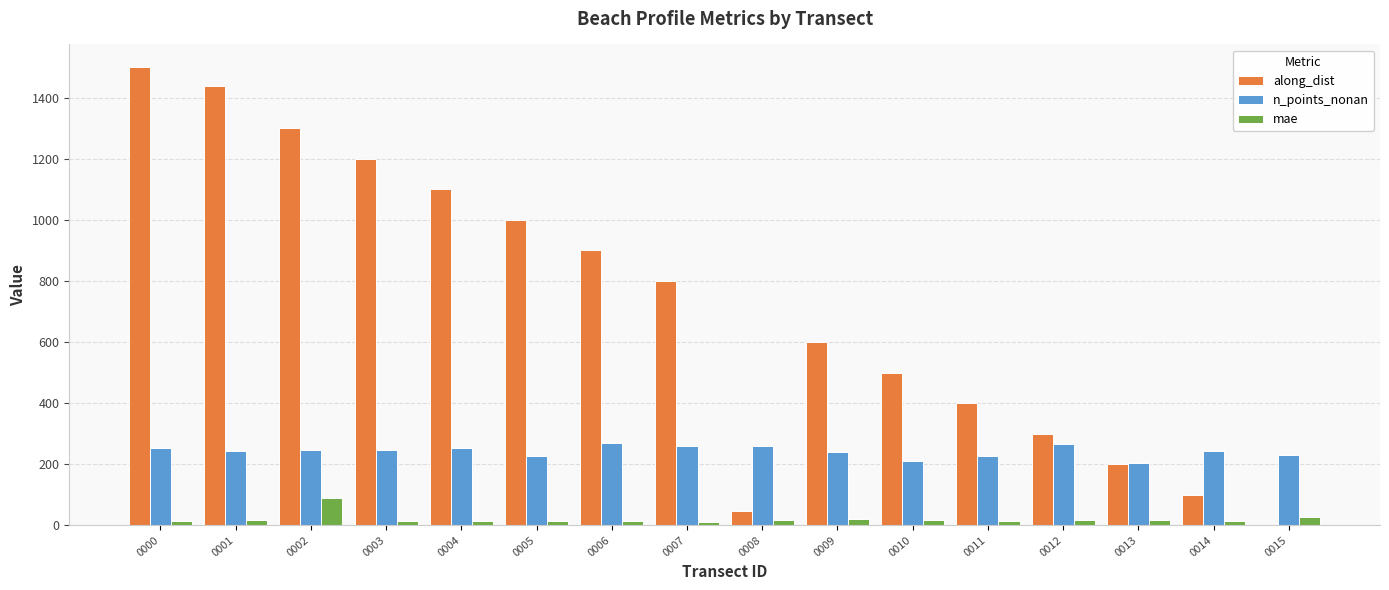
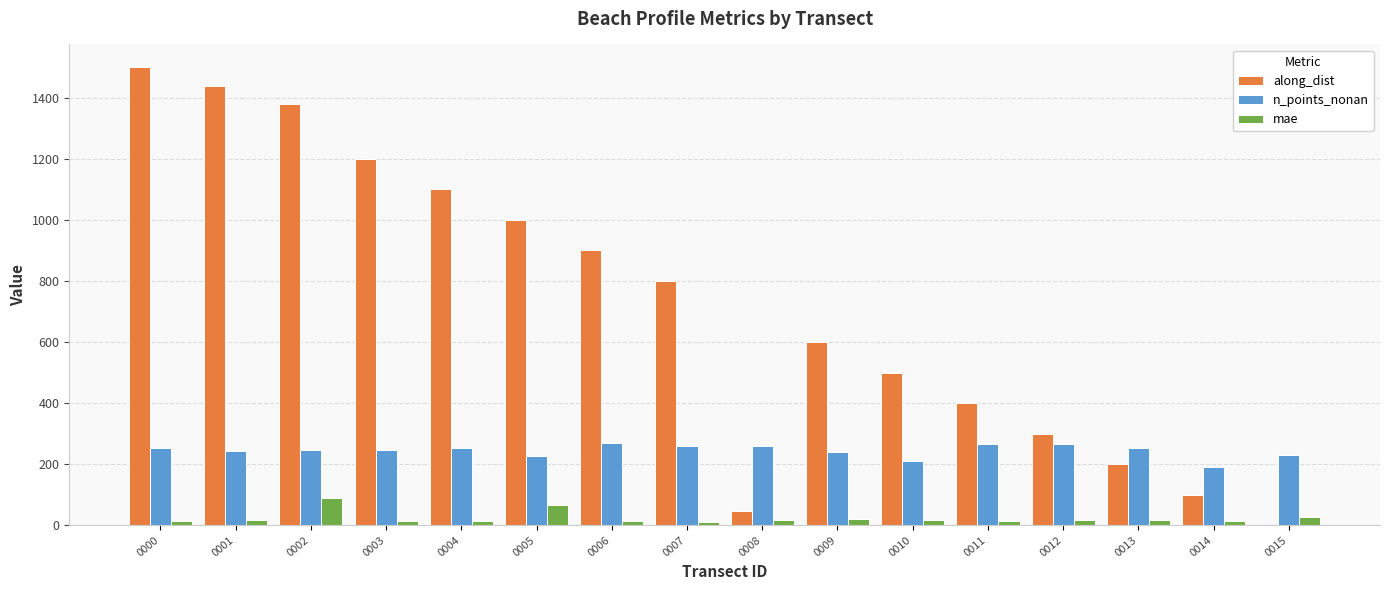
  {
    "along_dist": {
      "0000": 1500,
      "0001": 1440,
-     "0002": 1300,
+     "0002": 1380,
      "0003": 1200,
      "0004": 1100,
      "0005": 1000,
      "0006": 900,
      "0007": 800,
      "0008": 50,
      "0009": 600,
      "0010": 500,
      "0011": 400,
      "0012": 300,
      "0013": 200,
      "0014": 100,
      "0015": 0
    },
    "n_points_nonan": {
      "0000": 250,
      "0001": 240,
      "0002": 250,
      "0003": 250,
      "0004": 250,
      "0005": 230,
      "0006": 270,
      "0007": 260,
      "0008": 260,
      "0009": 240,
      "0010": 210,
-     "0011": 230,
+     "0011": 270,
      "0012": 270,
-     "0013": 200,
-     "0014": 240,
+     "0013": 250,
+     "0014": 190,
      "0015": 230
    },
    "mae": {
      "0000": 20,
      "0001": 20,
      "0002": 90,
      "0003": 10,
      "0004": 10,
-     "0005": 10,
+     "0005": 70,
      "0006": 10,
      "0007": 10,
      "0008": 20,
      "0009": 20,
      "0010": 20,
      "0011": 10,
      "0012": 20,
      "0013": 20,
      "0014": 20,
      "0015": 30
    }
  }
